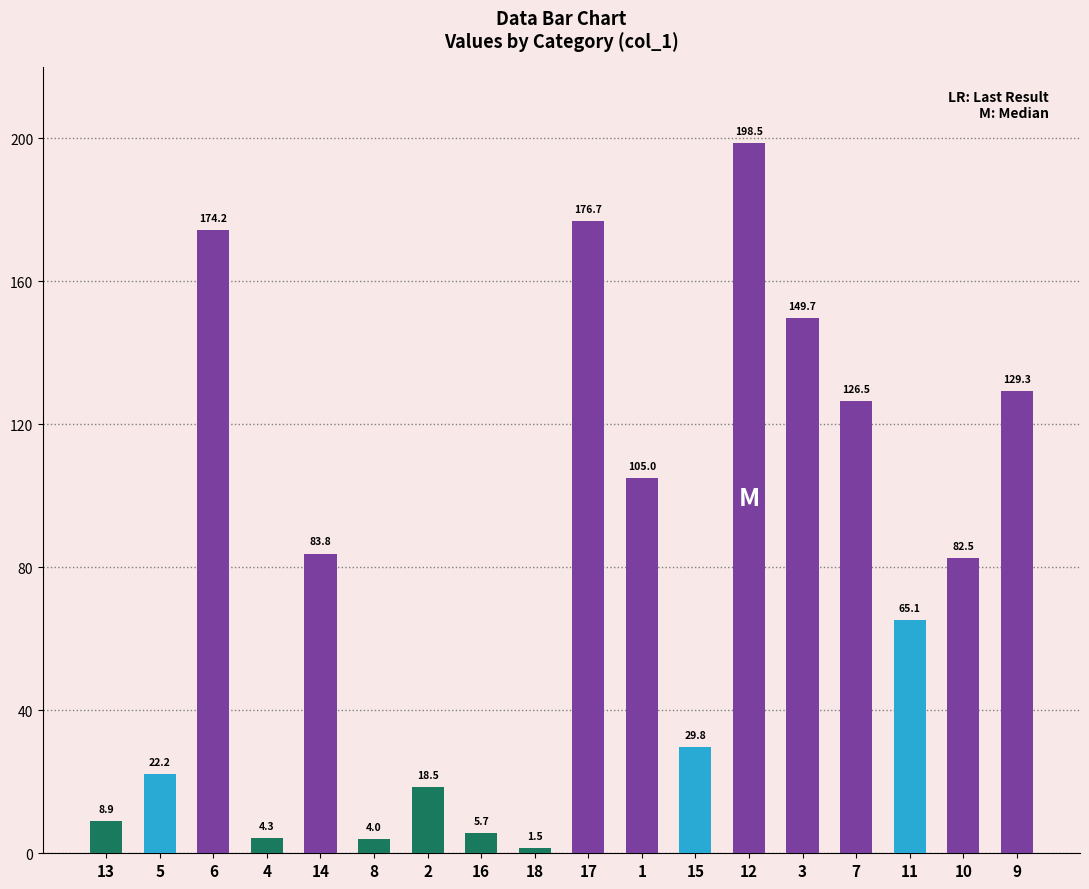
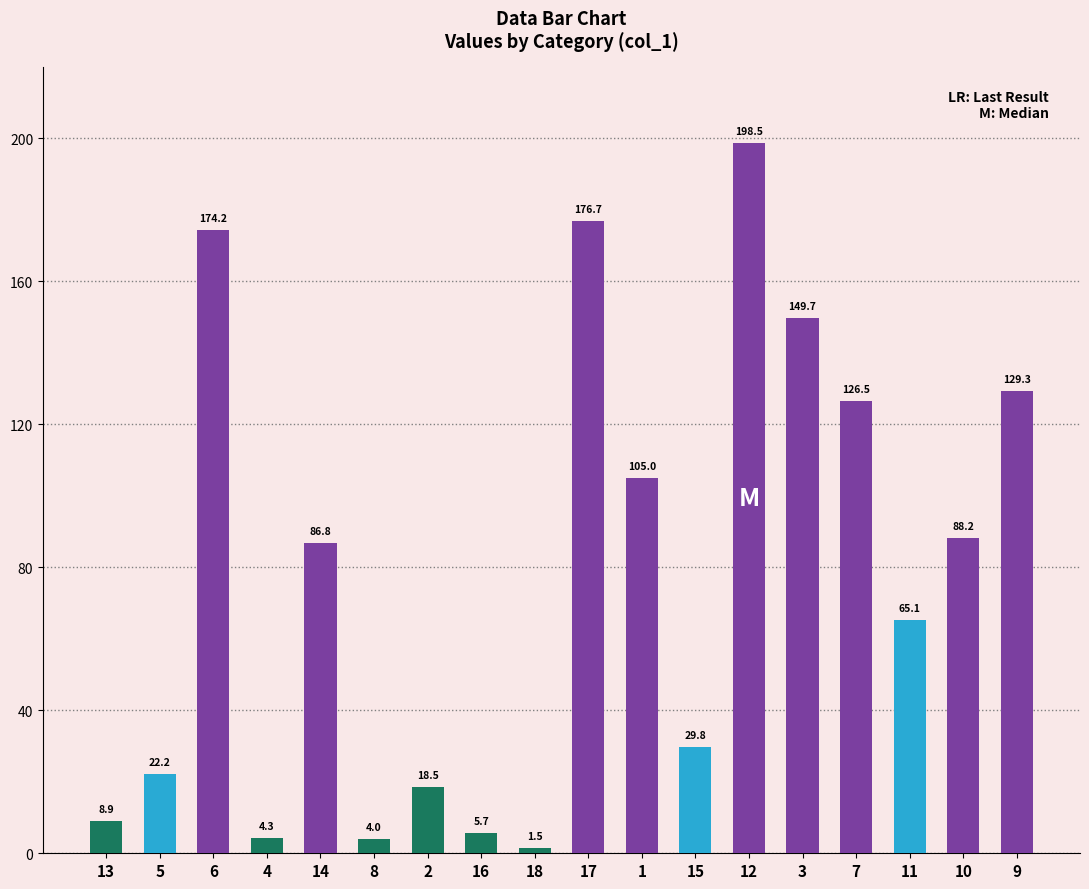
  {
    "13": 8.9,
    "5": 22.2,
    "6": 174.2,
    "4": 4.3,
-   "14": 83.8,
+   "14": 86.8,
    "8": 4.0,
    "2": 18.5,
    "16": 5.7,
    "18": 1.5,
    "17": 176.7,
    "1": 105.0,
    "15": 29.8,
    "12": 198.5,
    "3": 149.7,
    "7": 126.5,
    "11": 65.1,
-   "10": 82.5,
+   "10": 88.2,
    "9": 129.3
  }
